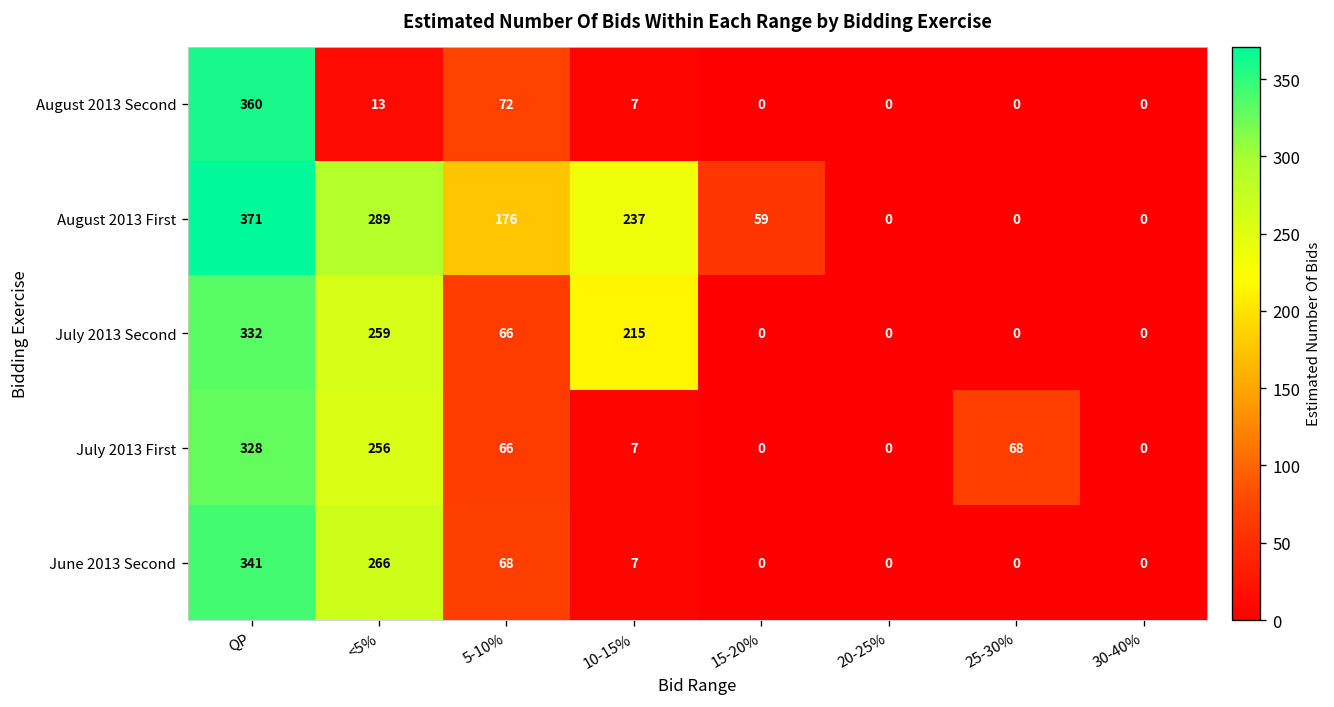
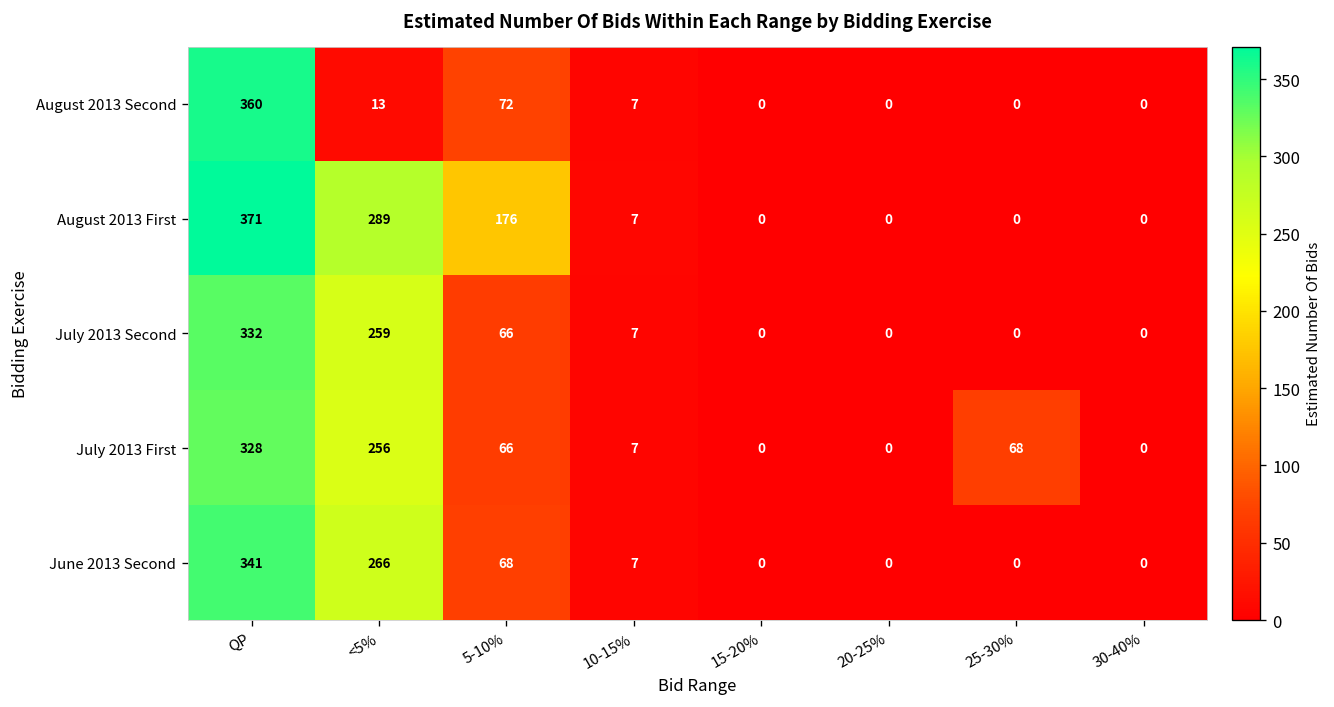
  {
    "August 2013 Second": {
      "QP": 360,
      "<5%": 13,
      "5-10%": 72,
      "10-15%": 7,
      "15-20%": 0,
      "20-25%": 0,
      "25-30%": 0,
      "30-40%": 0
    },
    "August 2013 First": {
      "QP": 371,
      "<5%": 289,
      "5-10%": 176,
-     "10-15%": 237,
-     "15-20%": 59,
+     "10-15%": 7,
+     "15-20%": 0,
      "20-25%": 0,
      "25-30%": 0,
      "30-40%": 0
    },
    "July 2013 Second": {
      "QP": 332,
      "<5%": 259,
      "5-10%": 66,
-     "10-15%": 215,
+     "10-15%": 7,
      "15-20%": 0,
      "20-25%": 0,
      "25-30%": 0,
      "30-40%": 0
    },
    "July 2013 First": {
      "QP": 328,
      "<5%": 256,
      "5-10%": 66,
      "10-15%": 7,
      "15-20%": 0,
      "20-25%": 0,
      "25-30%": 68,
      "30-40%": 0
    },
    "June 2013 Second": {
      "QP": 341,
      "<5%": 266,
      "5-10%": 68,
      "10-15%": 7,
      "15-20%": 0,
      "20-25%": 0,
      "25-30%": 0,
      "30-40%": 0
    }
  }
